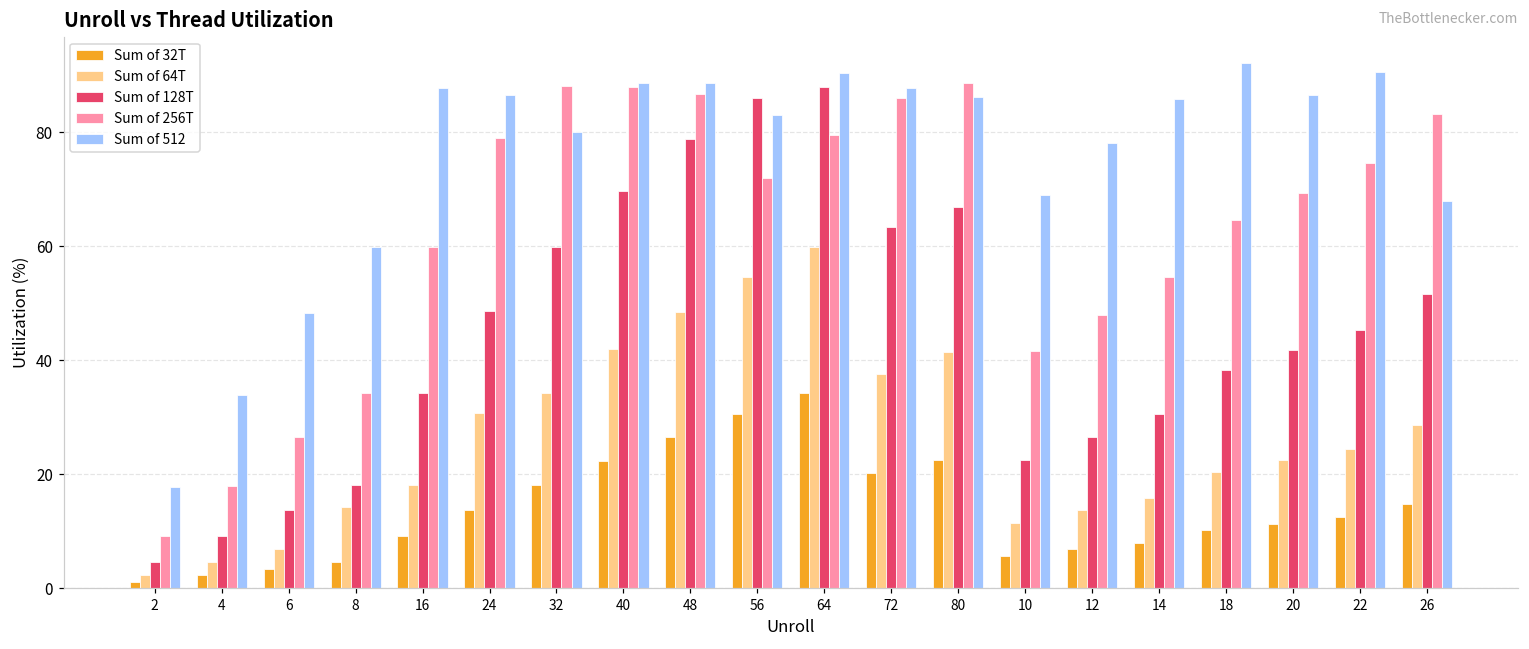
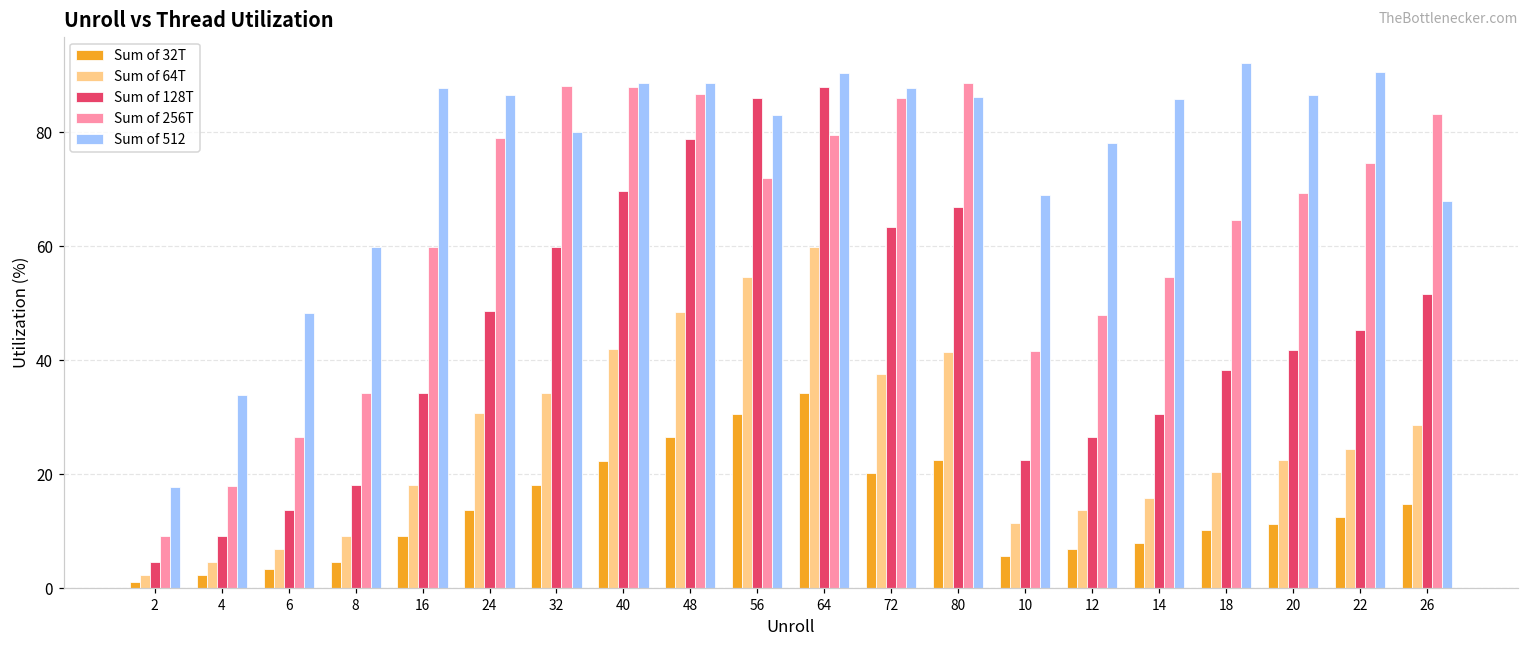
  {
    "Sum of 32T": {
      "2": 1,
      "4": 2,
      "6": 3,
      "8": 5,
      "16": 9,
      "24": 14,
      "32": 18,
      "40": 22,
      "48": 27,
      "56": 31,
      "64": 34,
      "72": 20,
      "80": 22,
      "10": 6,
      "12": 7,
      "14": 8,
      "18": 10,
      "20": 11,
      "22": 12,
      "26": 15
    },
    "Sum of 64T": {
      "2": 2,
      "4": 5,
      "6": 7,
-     "8": 14,
+     "8": 9,
      "16": 18,
      "24": 31,
      "32": 34,
      "40": 42,
      "48": 49,
      "56": 55,
      "64": 60,
      "72": 38,
      "80": 41,
      "10": 11,
      "12": 14,
      "14": 16,
      "18": 20,
      "20": 22,
      "22": 24,
      "26": 29
    },
    "Sum of 128T": {
      "2": 5,
      "4": 9,
      "6": 14,
      "8": 18,
      "16": 34,
      "24": 49,
      "32": 60,
      "40": 70,
      "48": 79,
      "56": 86,
      "64": 88,
      "72": 63,
      "80": 67,
      "10": 22,
      "12": 27,
      "14": 31,
      "18": 38,
      "20": 42,
      "22": 45,
      "26": 52
    },
    "Sum of 256T": {
      "2": 9,
      "4": 18,
      "6": 27,
      "8": 34,
      "16": 60,
      "24": 79,
      "32": 88,
      "40": 88,
      "48": 87,
      "56": 72,
      "64": 80,
      "72": 86,
      "80": 89,
      "10": 42,
      "12": 48,
      "14": 55,
      "18": 65,
      "20": 69,
      "22": 75,
      "26": 83
    },
    "Sum of 512": {
      "2": 18,
      "4": 34,
      "6": 48,
      "8": 60,
      "16": 88,
      "24": 87,
      "32": 80,
      "40": 89,
      "48": 89,
      "56": 83,
      "64": 90,
      "72": 88,
      "80": 86,
      "10": 69,
      "12": 78,
      "14": 86,
      "18": 92,
      "20": 86,
      "22": 91,
      "26": 68
    }
  }
